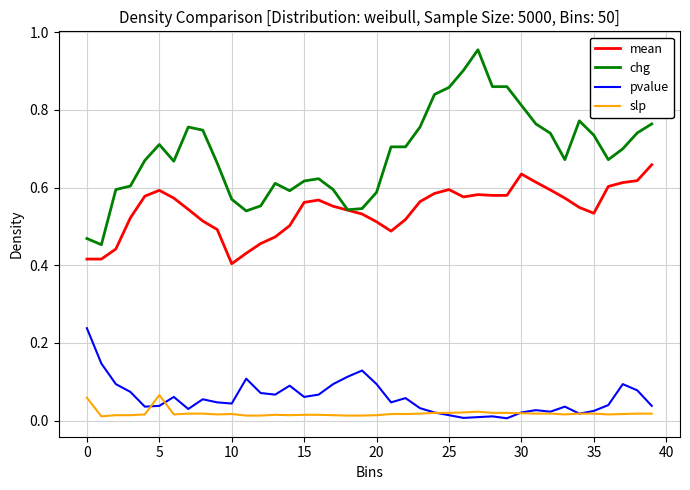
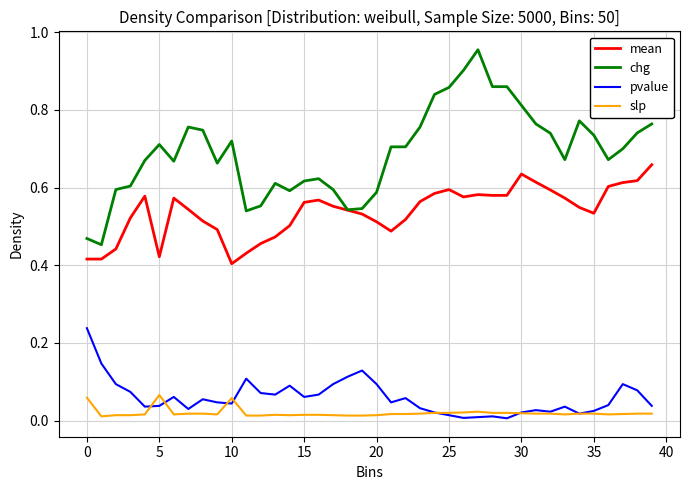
  {
    "mean": {
      "0": 0.42,
-     "5": 0.59,
+     "5": 0.42,
      "10": 0.40,
      "15": 0.56,
      "20": 0.51,
      "25": 0.60,
      "30": 0.64,
      "35": 0.53
    },
    "chg": {
      "0": 0.47,
      "5": 0.71,
-     "10": 0.57,
+     "10": 0.72,
      "15": 0.62,
      "20": 0.59,
      "25": 0.86,
      "30": 0.81,
      "35": 0.74
    },
    "pvalue": {
      "0": 0.24,
      "5": 0.04,
      "10": 0.04,
      "15": 0.06,
      "20": 0.09,
      "35": 0.03
    },
    "slp": {
      "0": 0.06,
      "5": 0.07,
-     "10": 0.02,
+     "10": 0.06,
      "15": 0.02,
      "20": 0.01,
      "35": 0.02
    }
  }
